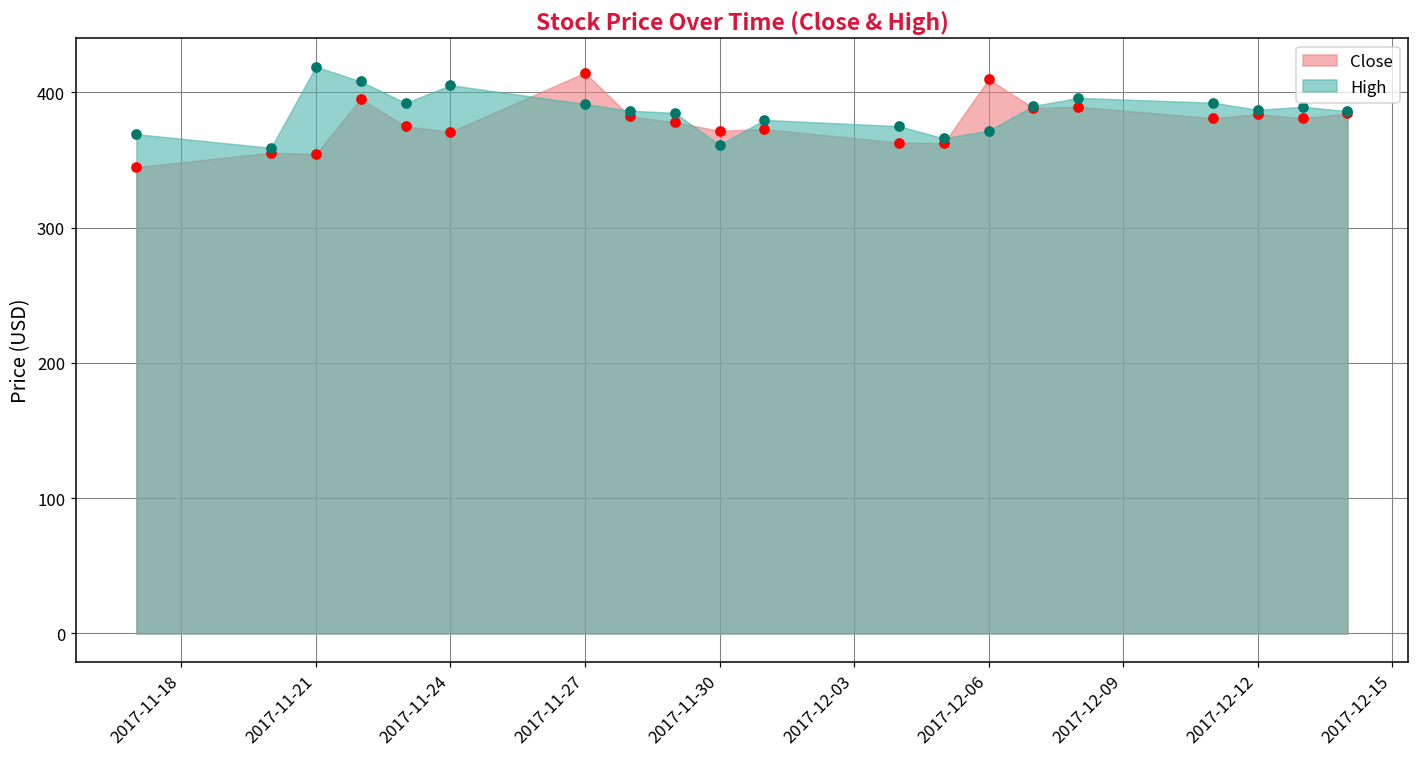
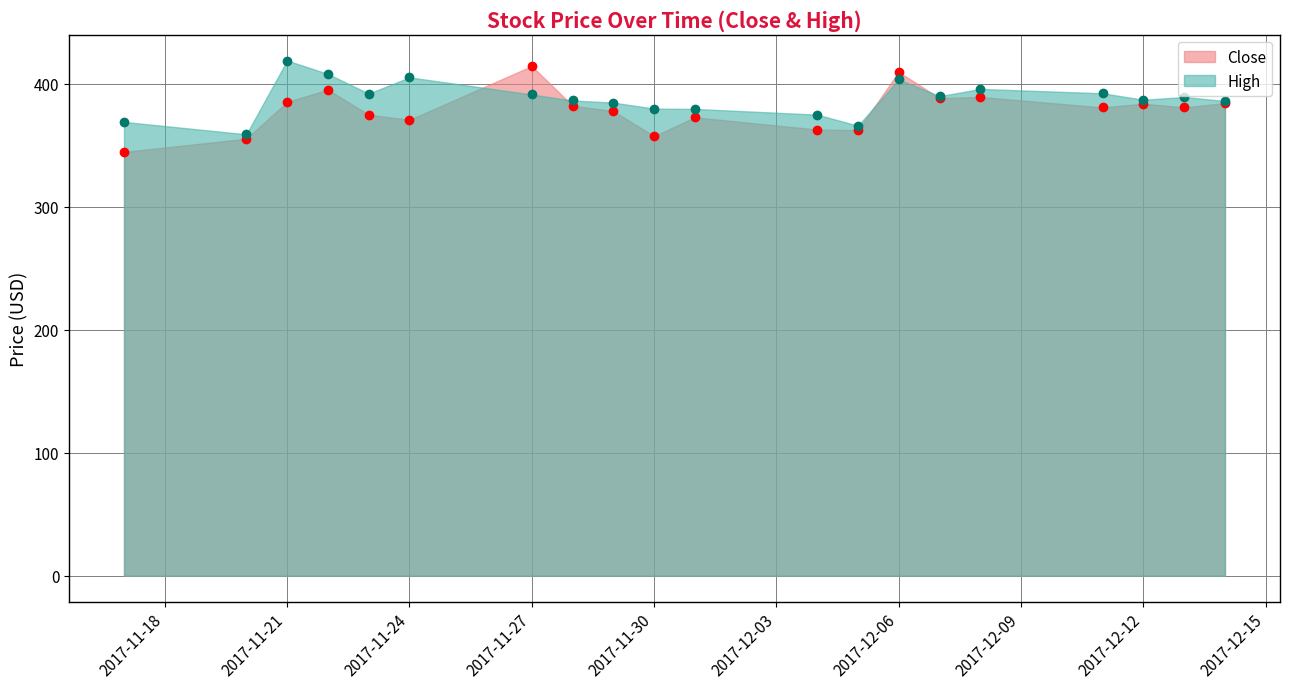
  {
    "Close": {
-     "2017-11-21": 354,
+     "2017-11-21": 385,
      "2017-11-24": 371,
      "2017-11-27": 414,
-     "2017-11-30": 372,
+     "2017-11-30": 357,
      "2017-12-06": 410,
      "2017-12-12": 384
    },
    "High": {
      "2017-11-21": 419,
      "2017-11-24": 405,
      "2017-11-27": 391,
-     "2017-11-30": 361,
-     "2017-12-06": 372,
+     "2017-11-30": 380,
+     "2017-12-06": 404,
      "2017-12-12": 387
    }
  }
